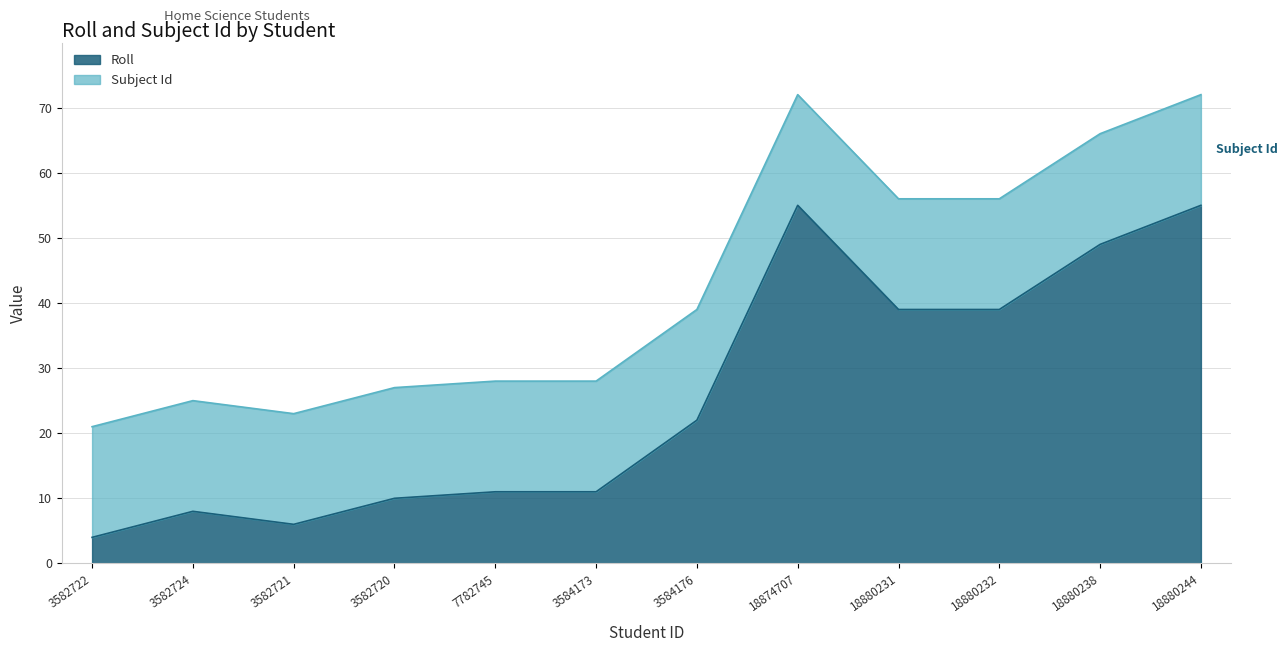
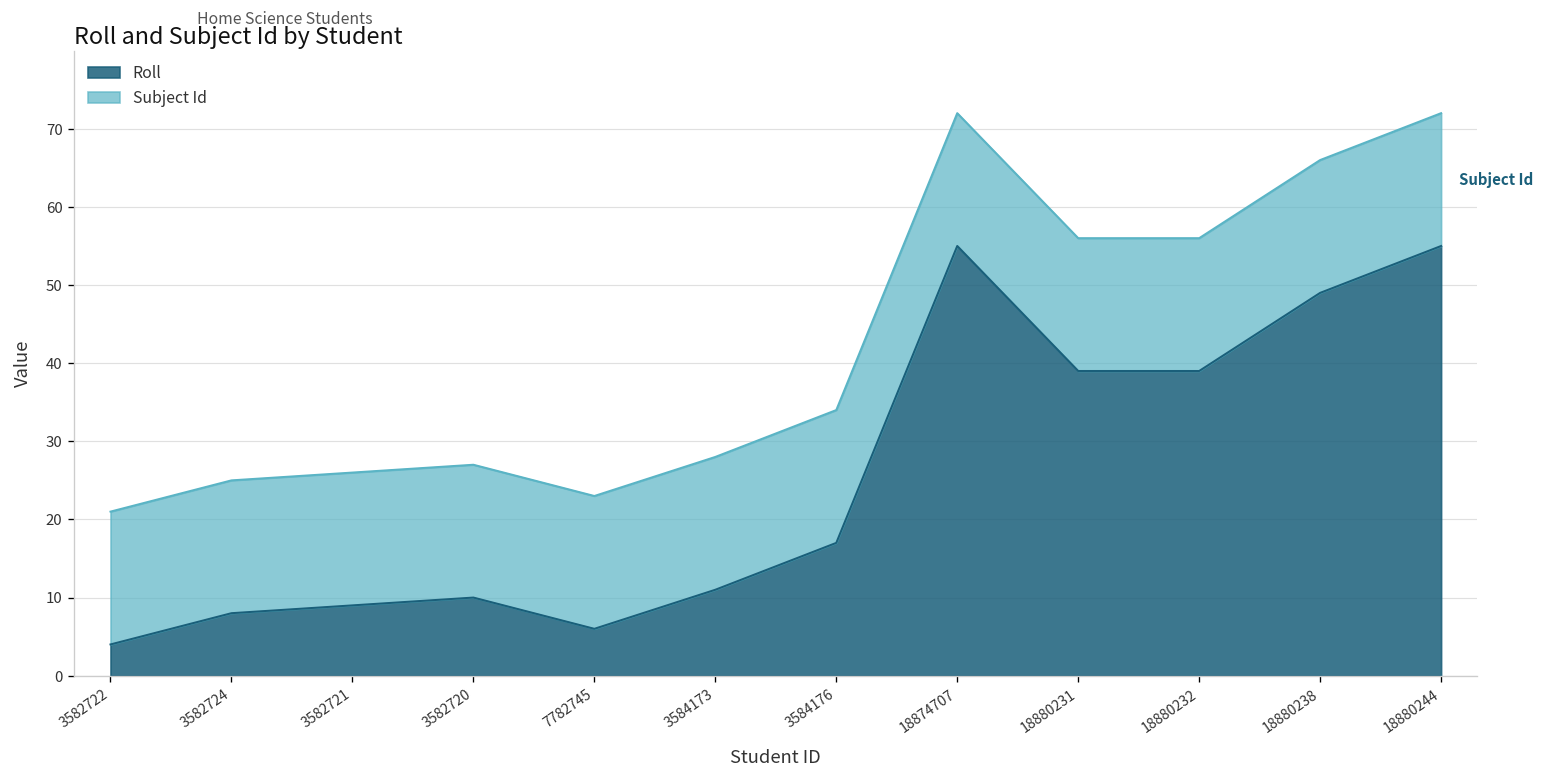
  {
    "Roll": {
      "3582722": 4,
      "3582724": 8,
-     "3582721": 6,
+     "3582721": 9,
      "3582720": 10,
-     "7782745": 11,
+     "7782745": 6,
      "3584173": 11,
-     "3584176": 22,
+     "3584176": 17,
      "18874707": 55,
      "18880231": 39,
      "18880232": 39,
      "18880238": 49,
      "18880244": 55
    },
    "Subject Id": {
      "3582722": 17,
      "3582724": 17,
      "3582721": 17,
      "3582720": 17,
      "7782745": 17,
      "3584173": 17,
      "3584176": 17,
      "18874707": 17,
      "18880231": 17,
      "18880232": 17,
      "18880238": 17,
      "18880244": 17
    }
  }
